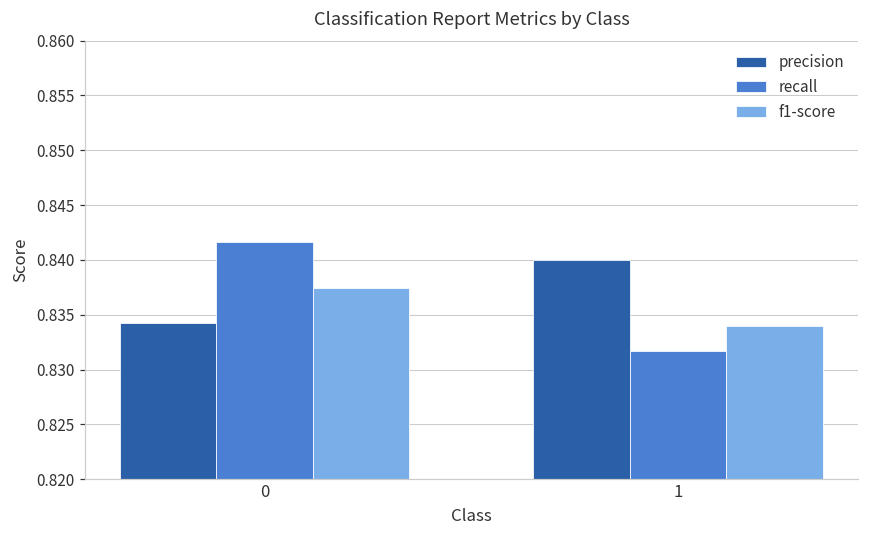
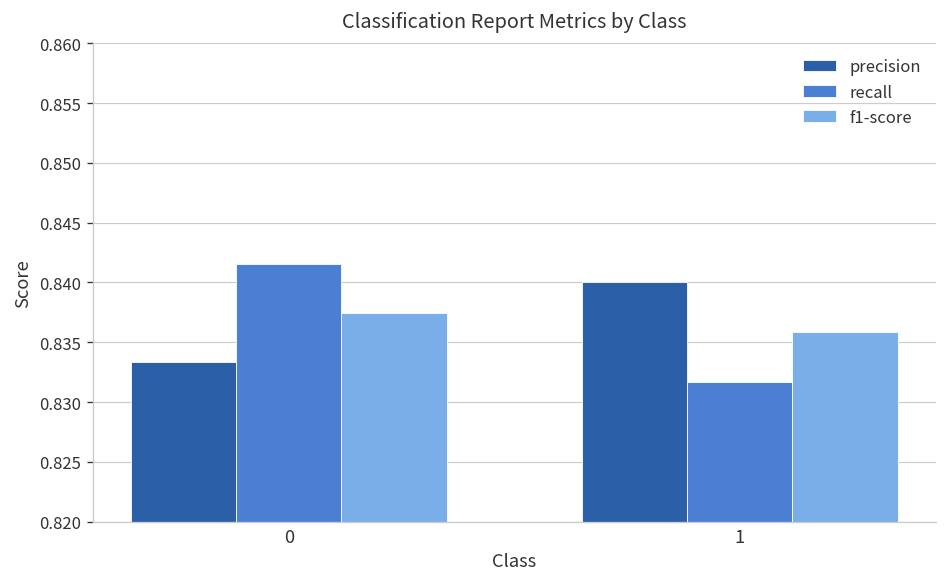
  {
    "precision": {
-     "0": 0.834,
+     "0": 0.833,
      "1": 0.840
    },
    "recall": {
      "0": 0.842,
      "1": 0.832
    },
    "f1-score": {
      "0": 0.837,
-     "1": 0.834
+     "1": 0.836
    }
  }
